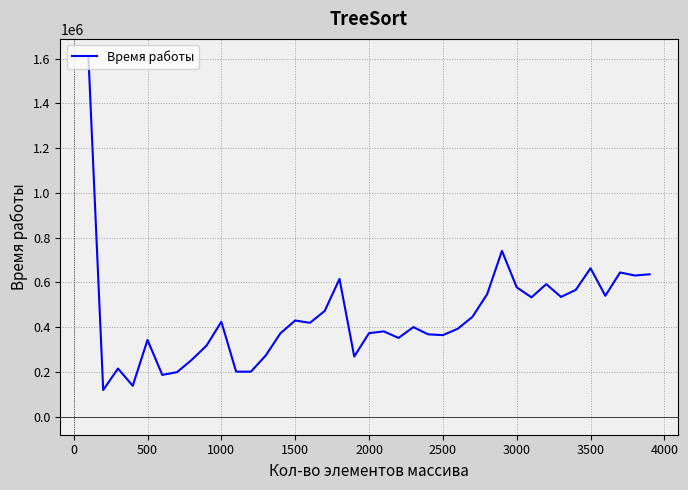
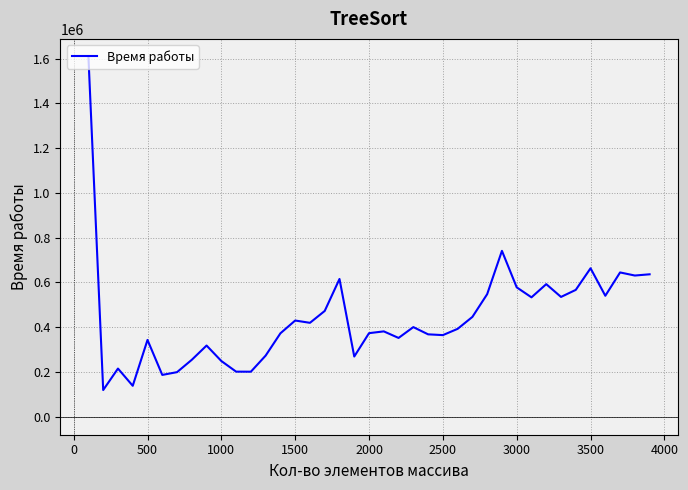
  {
    "500": 340000,
-   "1000": 420000,
+   "1000": 250000,
    "1500": 430000,
    "2000": 370000,
    "2500": 360000,
    "3000": 580000,
    "3500": 660000
  }
